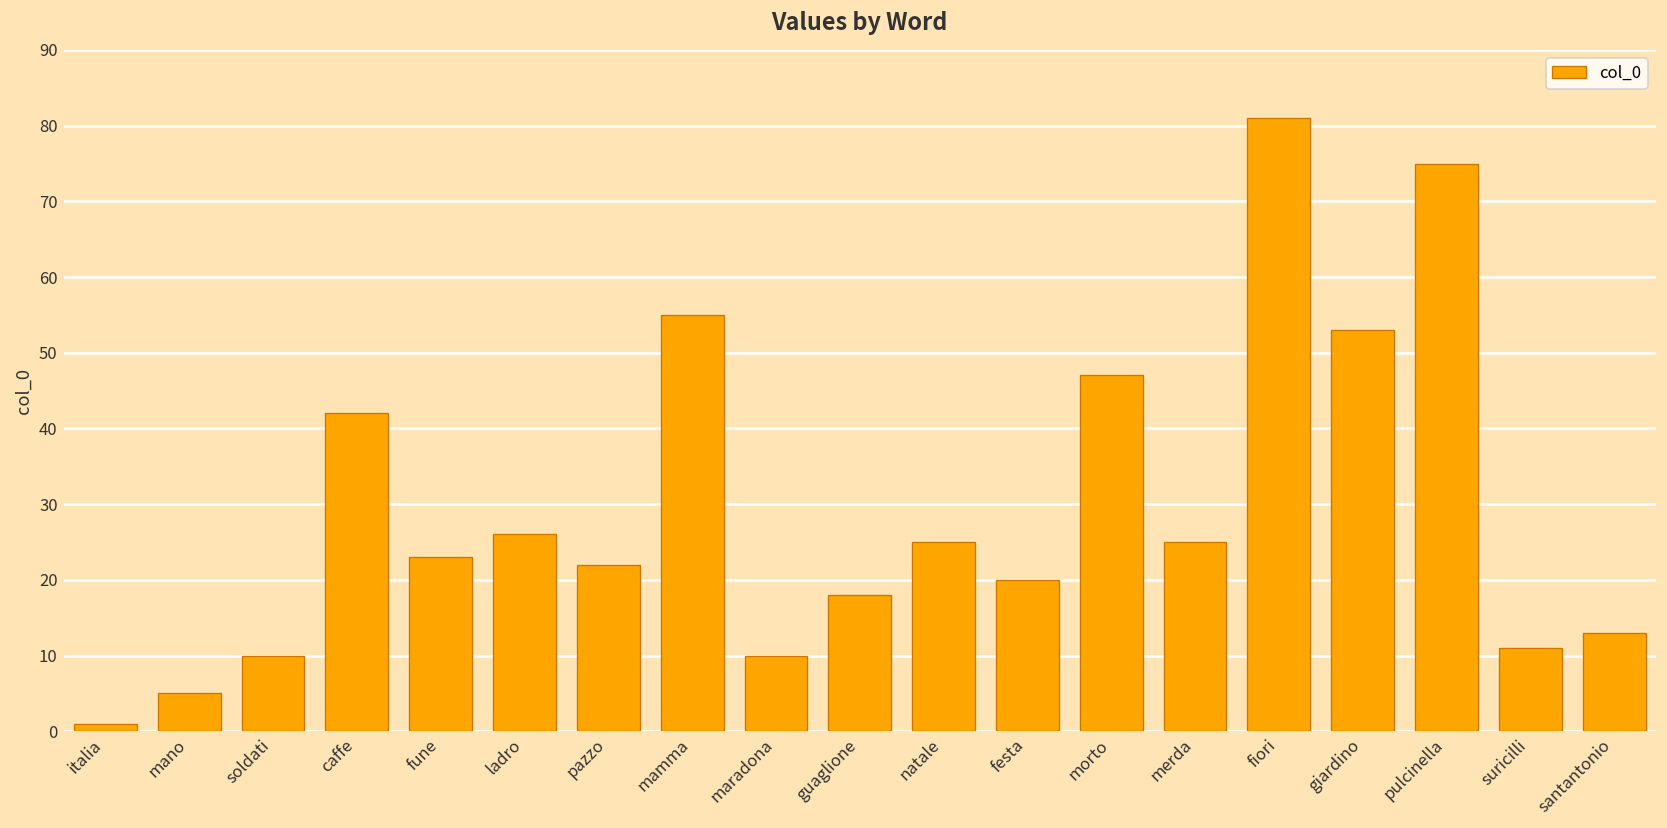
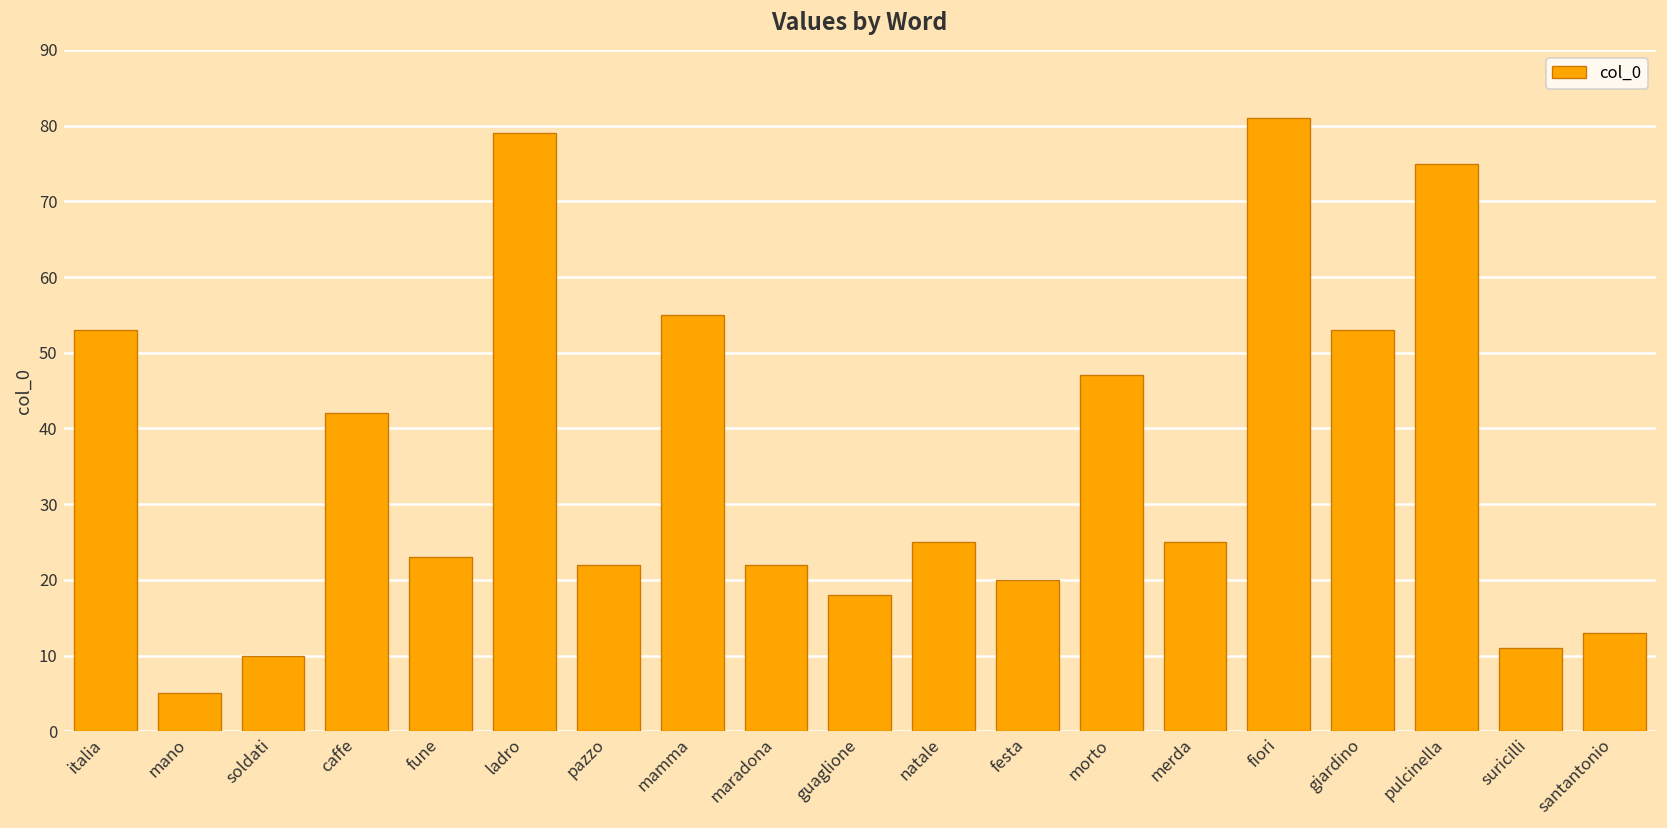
  {
-   "italia": 1,
+   "italia": 53,
    "mano": 5,
    "soldati": 10,
    "caffe": 42,
    "fune": 23,
-   "ladro": 26,
+   "ladro": 79,
    "pazzo": 22,
    "mamma": 55,
-   "maradona": 10,
+   "maradona": 22,
    "guaglione": 18,
    "natale": 25,
    "festa": 20,
    "morto": 47,
    "merda": 25,
    "fiori": 81,
    "giardino": 53,
    "pulcinella": 75,
    "suricilli": 11,
    "santantonio": 13
  }
